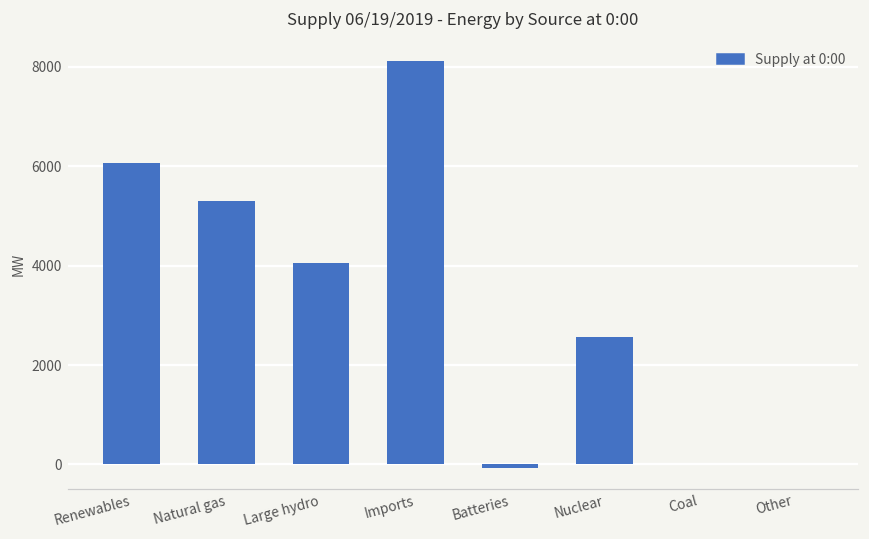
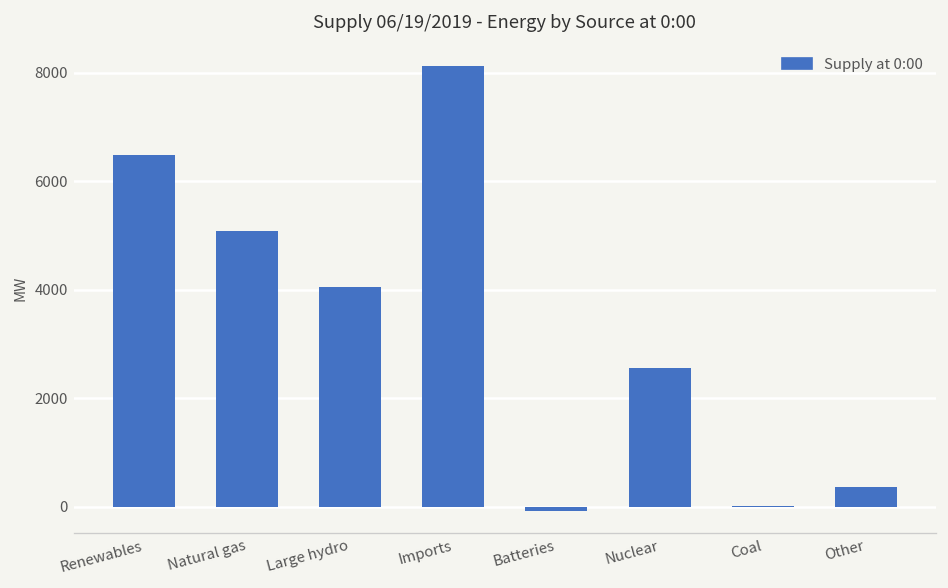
  {
-   "Renewables": 6100,
-   "Natural gas": 5300,
+   "Renewables": 6500,
+   "Natural gas": 5100,
    "Large hydro": 4100,
    "Imports": 8100,
    "Batteries": -100,
    "Nuclear": 2600,
-   "Other": 0
+   "Other": 400
  }
